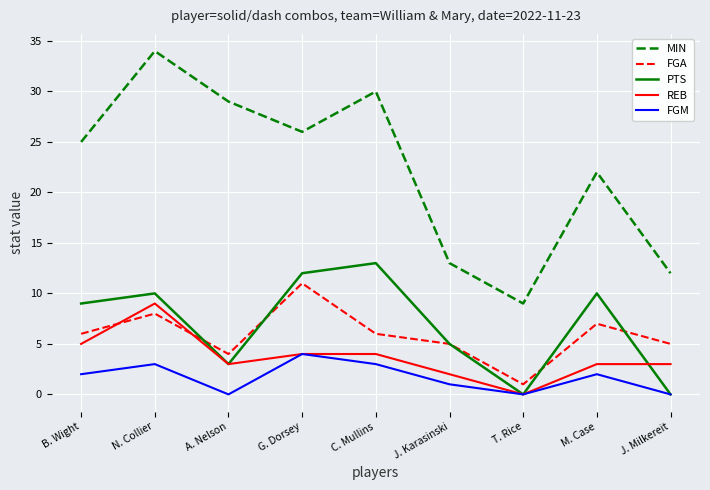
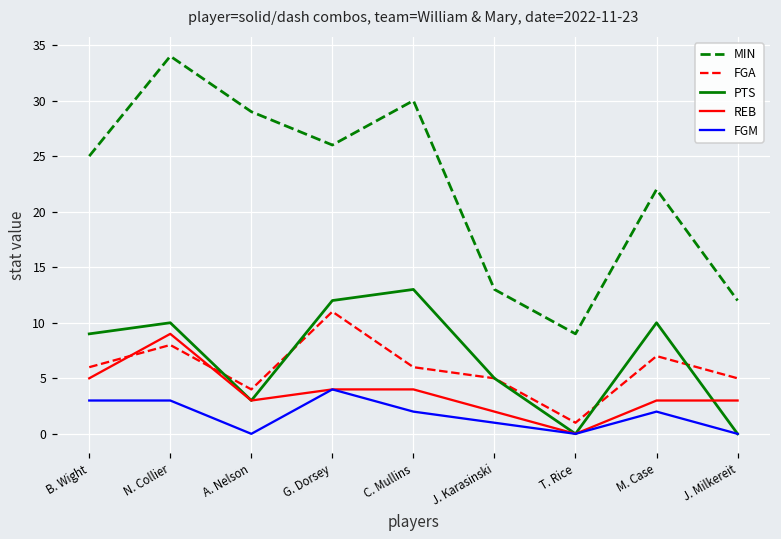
  {
    "FGM": {
-     "B. Wight": 2,
+     "B. Wight": 3,
      "N. Collier": 3,
      "A. Nelson": 0,
-     "C. Mullins": 3,
+     "C. Mullins": 2,
      "J. Karasinski": 1,
      "M. Case": 2
    }
  }
